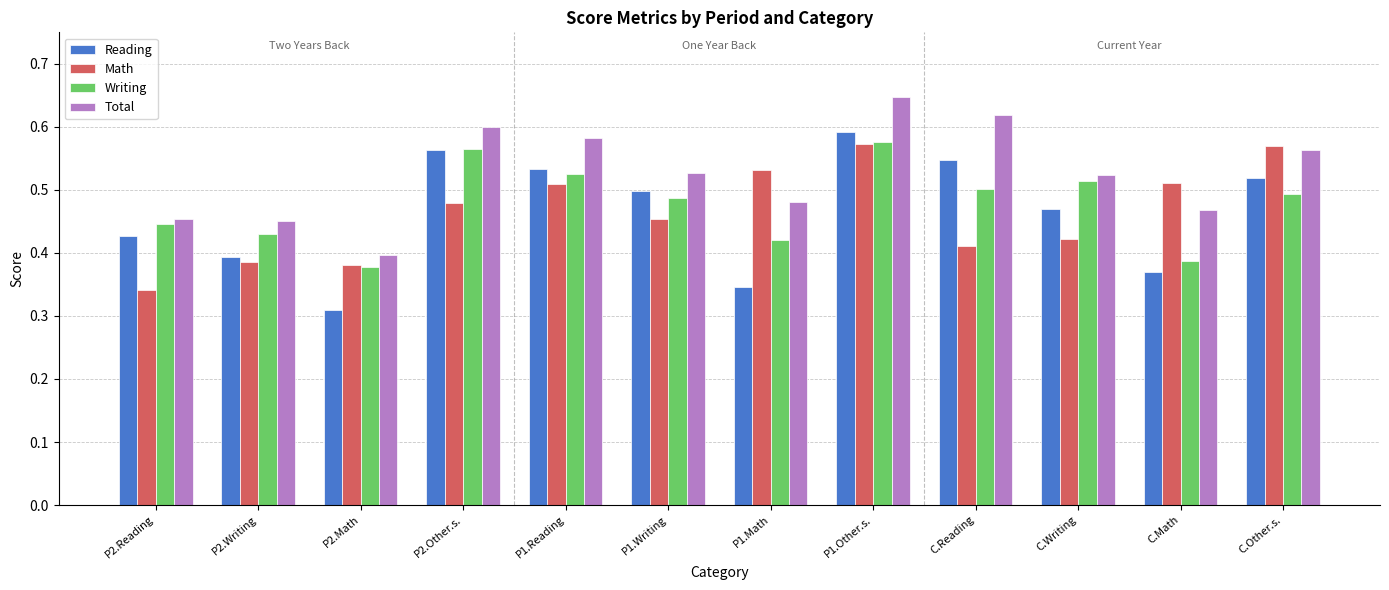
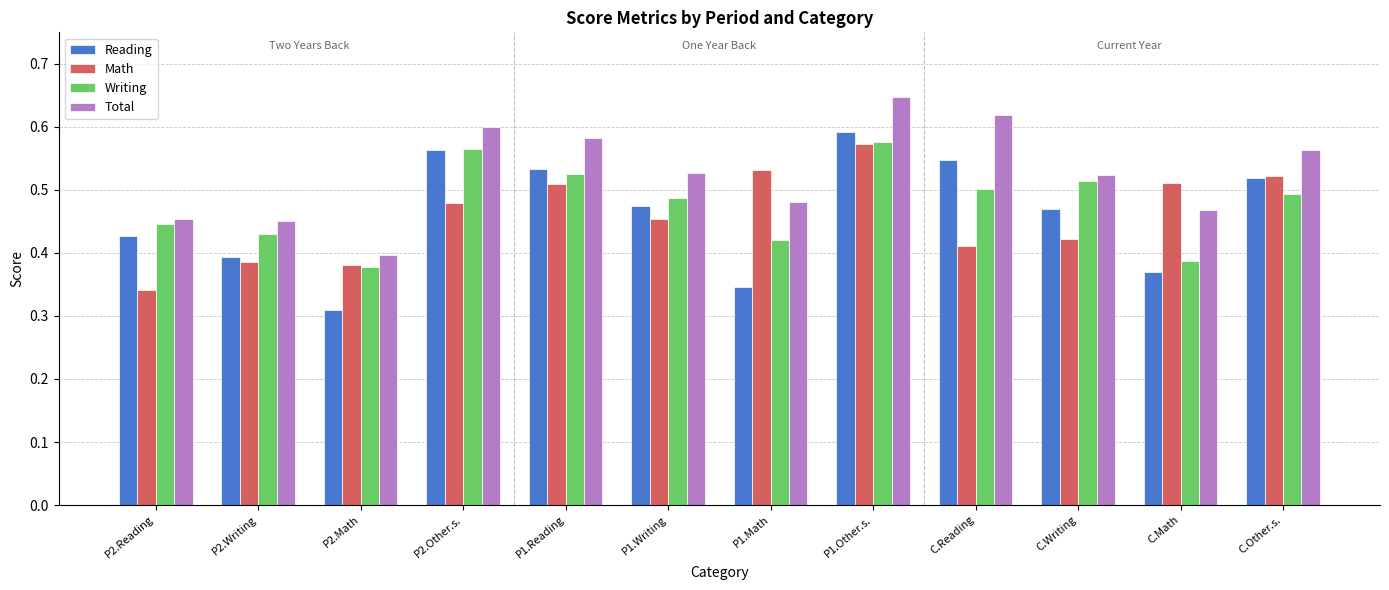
  {
    "Reading": {
      "P2.Reading": 0.43,
      "P2.Writing": 0.39,
      "P2.Math": 0.31,
      "P2.Other.s.": 0.56,
      "P1.Reading": 0.53,
-     "P1.Writing": 0.50,
+     "P1.Writing": 0.47,
      "P1.Math": 0.35,
      "P1.Other.s.": 0.59,
      "C.Reading": 0.55,
      "C.Writing": 0.47,
      "C.Math": 0.37,
      "C.Other.s.": 0.52
    },
    "Math": {
      "P2.Reading": 0.34,
      "P2.Writing": 0.39,
      "P2.Math": 0.38,
      "P2.Other.s.": 0.48,
      "P1.Reading": 0.51,
      "P1.Writing": 0.45,
      "P1.Math": 0.53,
      "P1.Other.s.": 0.57,
      "C.Reading": 0.41,
      "C.Writing": 0.42,
      "C.Math": 0.51,
-     "C.Other.s.": 0.57
+     "C.Other.s.": 0.52
    },
    "Writing": {
      "P2.Reading": 0.45,
      "P2.Writing": 0.43,
      "P2.Math": 0.38,
      "P2.Other.s.": 0.57,
      "P1.Reading": 0.52,
      "P1.Writing": 0.49,
      "P1.Math": 0.42,
      "P1.Other.s.": 0.58,
      "C.Reading": 0.50,
      "C.Writing": 0.51,
      "C.Math": 0.39,
      "C.Other.s.": 0.49
    },
    "Total": {
      "P2.Reading": 0.45,
      "P2.Writing": 0.45,
      "P2.Math": 0.40,
      "P2.Other.s.": 0.60,
      "P1.Reading": 0.58,
      "P1.Writing": 0.53,
      "P1.Math": 0.48,
      "P1.Other.s.": 0.65,
      "C.Reading": 0.62,
      "C.Writing": 0.52,
      "C.Math": 0.47,
      "C.Other.s.": 0.56
    }
  }
